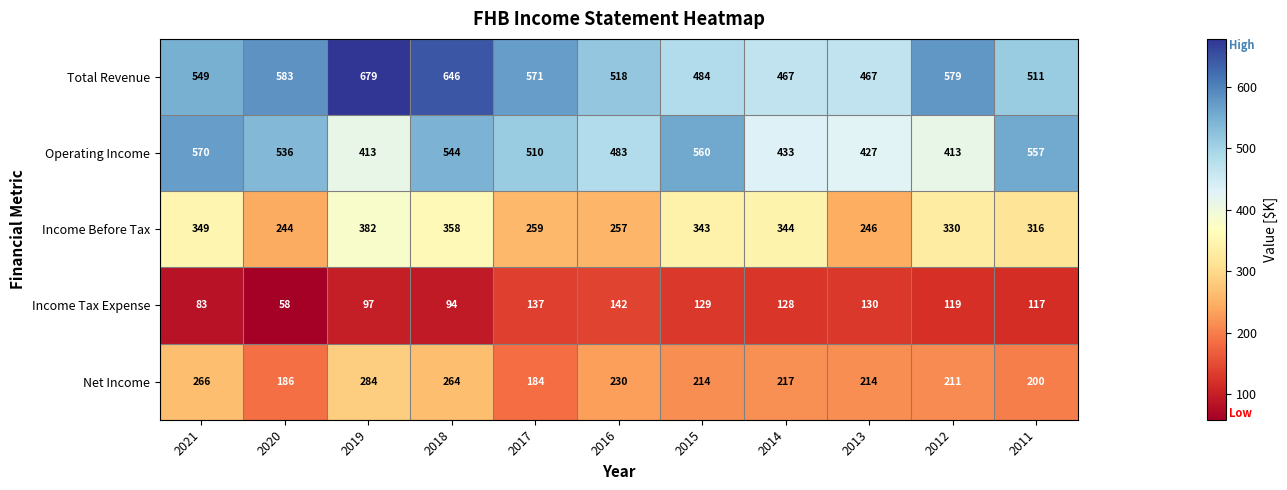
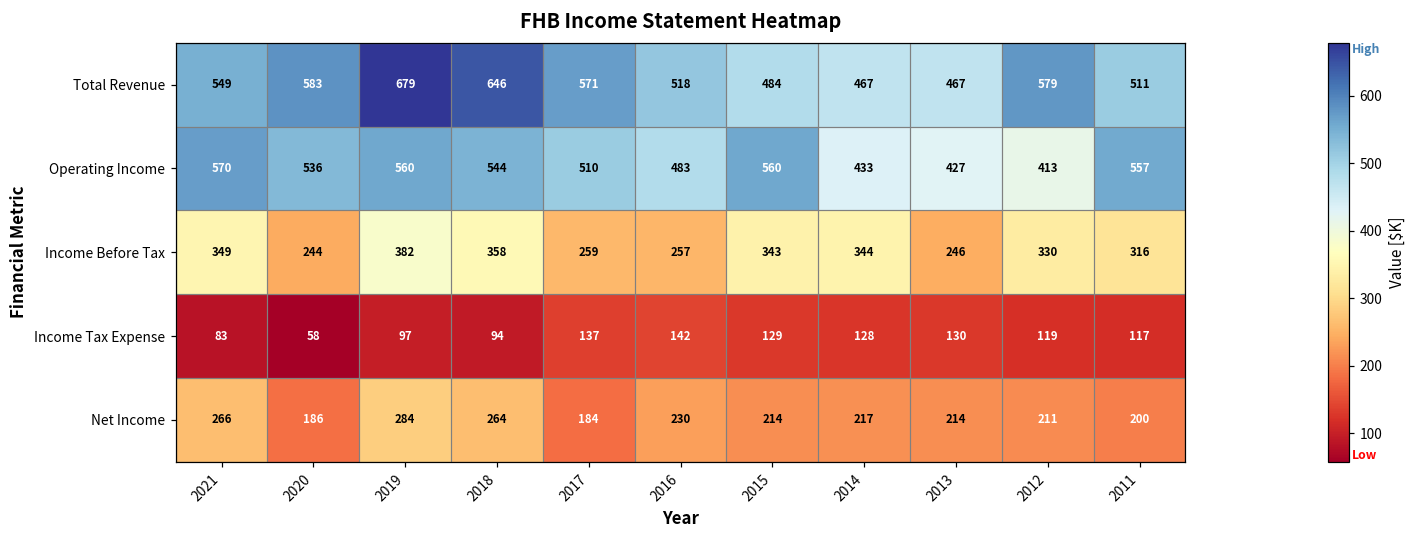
  {
    "Total Revenue": {
      "2021": 549,
      "2020": 583,
      "2019": 679,
      "2018": 646,
      "2017": 571,
      "2016": 518,
      "2015": 484,
      "2014": 467,
      "2013": 467,
      "2012": 579,
      "2011": 511
    },
    "Operating Income": {
      "2021": 570,
      "2020": 536,
-     "2019": 413,
+     "2019": 560,
      "2018": 544,
      "2017": 510,
      "2016": 483,
      "2015": 560,
      "2014": 433,
      "2013": 427,
      "2012": 413,
      "2011": 557
    },
    "Income Before Tax": {
      "2021": 349,
      "2020": 244,
      "2019": 382,
      "2018": 358,
      "2017": 259,
      "2016": 257,
      "2015": 343,
      "2014": 344,
      "2013": 246,
      "2012": 330,
      "2011": 316
    },
    "Income Tax Expense": {
      "2021": 83,
      "2020": 58,
      "2019": 97,
      "2018": 94,
      "2017": 137,
      "2016": 142,
      "2015": 129,
      "2014": 128,
      "2013": 130,
      "2012": 119,
      "2011": 117
    },
    "Net Income": {
      "2021": 266,
      "2020": 186,
      "2019": 284,
      "2018": 264,
      "2017": 184,
      "2016": 230,
      "2015": 214,
      "2014": 217,
      "2013": 214,
      "2012": 211,
      "2011": 200
    }
  }
